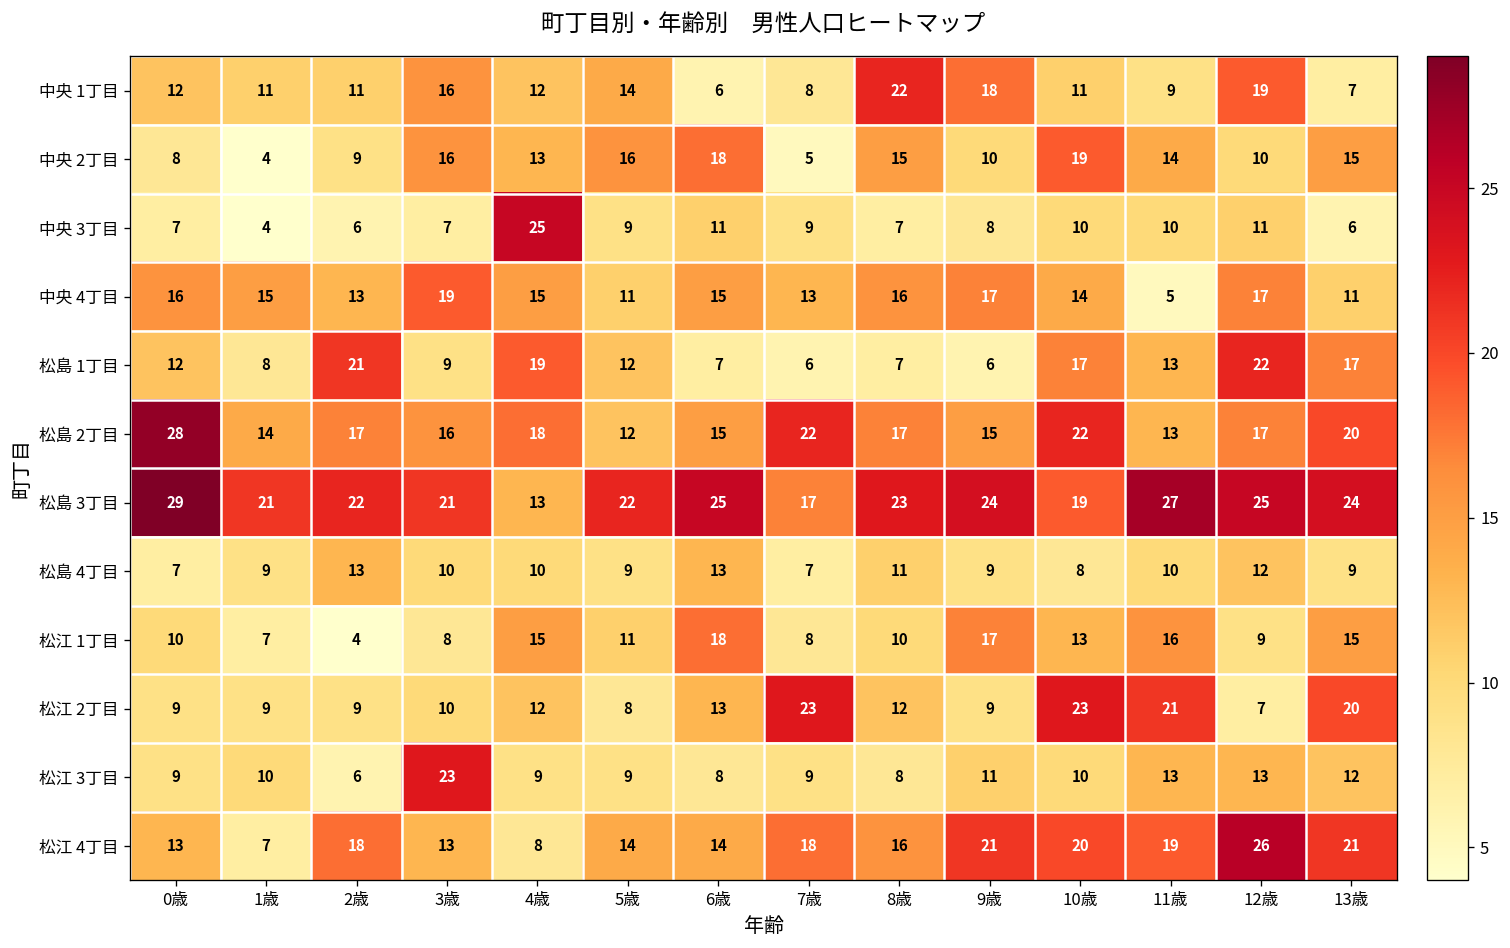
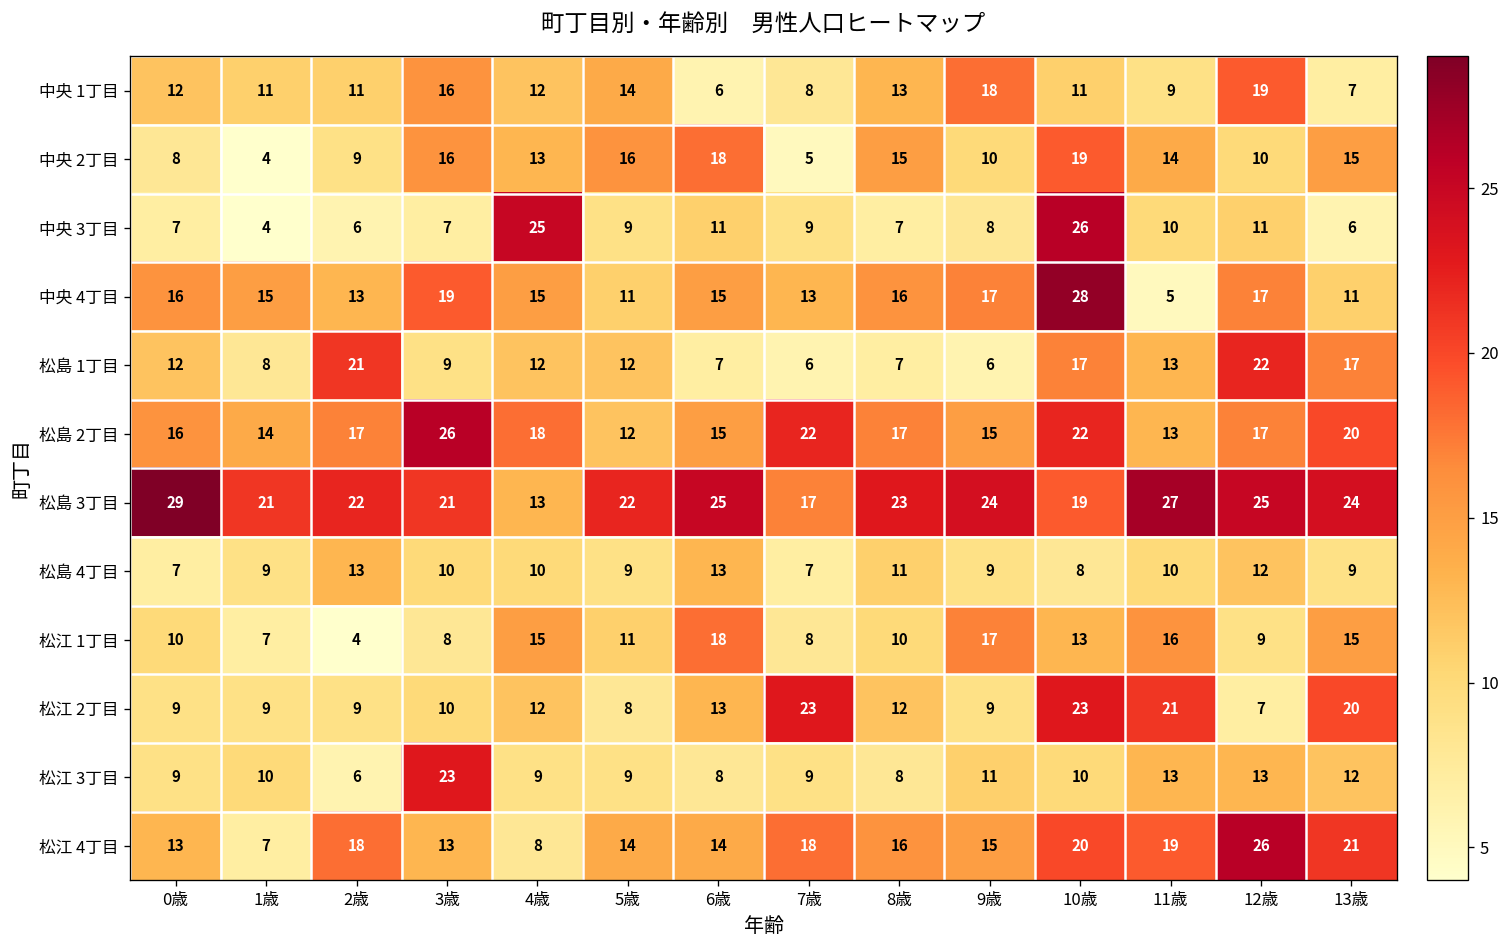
  {
    "中央 1丁目": {
      "0歳": 12,
      "1歳": 11,
      "2歳": 11,
      "3歳": 16,
      "4歳": 12,
      "5歳": 14,
      "6歳": 6,
      "7歳": 8,
-     "8歳": 22,
+     "8歳": 13,
      "9歳": 18,
      "10歳": 11,
      "11歳": 9,
      "12歳": 19,
      "13歳": 7
    },
    "中央 2丁目": {
      "0歳": 8,
      "1歳": 4,
      "2歳": 9,
      "3歳": 16,
      "4歳": 13,
      "5歳": 16,
      "6歳": 18,
      "7歳": 5,
      "8歳": 15,
      "9歳": 10,
      "10歳": 19,
      "11歳": 14,
      "12歳": 10,
      "13歳": 15
    },
    "中央 3丁目": {
      "0歳": 7,
      "1歳": 4,
      "2歳": 6,
      "3歳": 7,
      "4歳": 25,
      "5歳": 9,
      "6歳": 11,
      "7歳": 9,
      "8歳": 7,
      "9歳": 8,
-     "10歳": 10,
+     "10歳": 26,
      "11歳": 10,
      "12歳": 11,
      "13歳": 6
    },
    "中央 4丁目": {
      "0歳": 16,
      "1歳": 15,
      "2歳": 13,
      "3歳": 19,
      "4歳": 15,
      "5歳": 11,
      "6歳": 15,
      "7歳": 13,
      "8歳": 16,
      "9歳": 17,
-     "10歳": 14,
+     "10歳": 28,
      "11歳": 5,
      "12歳": 17,
      "13歳": 11
    },
    "松島 1丁目": {
      "0歳": 12,
      "1歳": 8,
      "2歳": 21,
      "3歳": 9,
-     "4歳": 19,
+     "4歳": 12,
      "5歳": 12,
      "6歳": 7,
      "7歳": 6,
      "8歳": 7,
      "9歳": 6,
      "10歳": 17,
      "11歳": 13,
      "12歳": 22,
      "13歳": 17
    },
    "松島 2丁目": {
-     "0歳": 28,
+     "0歳": 16,
      "1歳": 14,
      "2歳": 17,
-     "3歳": 16,
+     "3歳": 26,
      "4歳": 18,
      "5歳": 12,
      "6歳": 15,
      "7歳": 22,
      "8歳": 17,
      "9歳": 15,
      "10歳": 22,
      "11歳": 13,
      "12歳": 17,
      "13歳": 20
    },
    "松島 3丁目": {
      "0歳": 29,
      "1歳": 21,
      "2歳": 22,
      "3歳": 21,
      "4歳": 13,
      "5歳": 22,
      "6歳": 25,
      "7歳": 17,
      "8歳": 23,
      "9歳": 24,
      "10歳": 19,
      "11歳": 27,
      "12歳": 25,
      "13歳": 24
    },
    "松島 4丁目": {
      "0歳": 7,
      "1歳": 9,
      "2歳": 13,
      "3歳": 10,
      "4歳": 10,
      "5歳": 9,
      "6歳": 13,
      "7歳": 7,
      "8歳": 11,
      "9歳": 9,
      "10歳": 8,
      "11歳": 10,
      "12歳": 12,
      "13歳": 9
    },
    "松江 1丁目": {
      "0歳": 10,
      "1歳": 7,
      "2歳": 4,
      "3歳": 8,
      "4歳": 15,
      "5歳": 11,
      "6歳": 18,
      "7歳": 8,
      "8歳": 10,
      "9歳": 17,
      "10歳": 13,
      "11歳": 16,
      "12歳": 9,
      "13歳": 15
    },
    "松江 2丁目": {
      "0歳": 9,
      "1歳": 9,
      "2歳": 9,
      "3歳": 10,
      "4歳": 12,
      "5歳": 8,
      "6歳": 13,
      "7歳": 23,
      "8歳": 12,
      "9歳": 9,
      "10歳": 23,
      "11歳": 21,
      "12歳": 7,
      "13歳": 20
    },
    "松江 3丁目": {
      "0歳": 9,
      "1歳": 10,
      "2歳": 6,
      "3歳": 23,
      "4歳": 9,
      "5歳": 9,
      "6歳": 8,
      "7歳": 9,
      "8歳": 8,
      "9歳": 11,
      "10歳": 10,
      "11歳": 13,
      "12歳": 13,
      "13歳": 12
    },
    "松江 4丁目": {
      "0歳": 13,
      "1歳": 7,
      "2歳": 18,
      "3歳": 13,
      "4歳": 8,
      "5歳": 14,
      "6歳": 14,
      "7歳": 18,
      "8歳": 16,
-     "9歳": 21,
+     "9歳": 15,
      "10歳": 20,
      "11歳": 19,
      "12歳": 26,
      "13歳": 21
    }
  }
